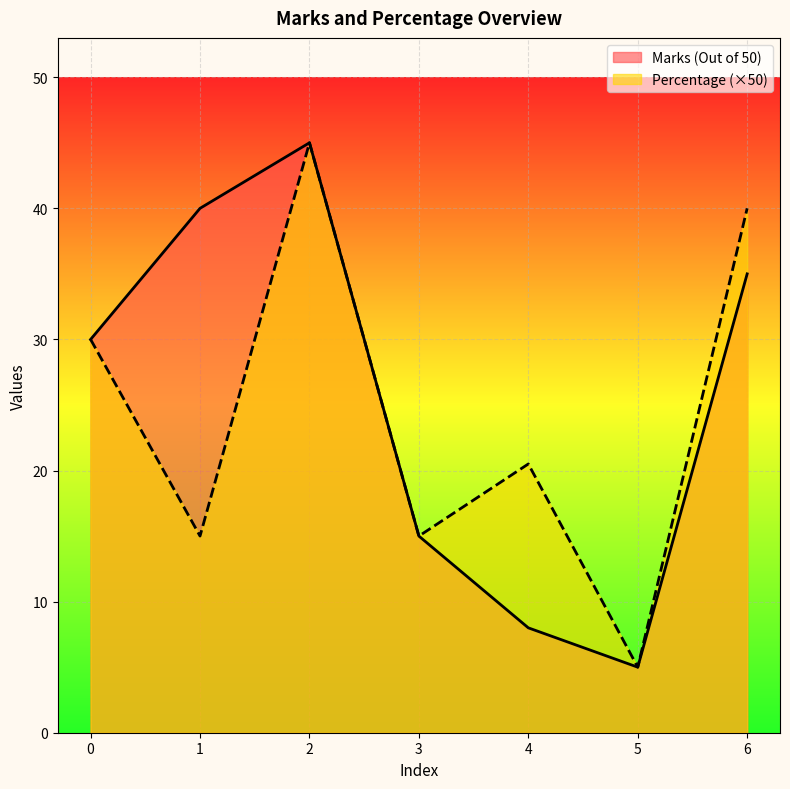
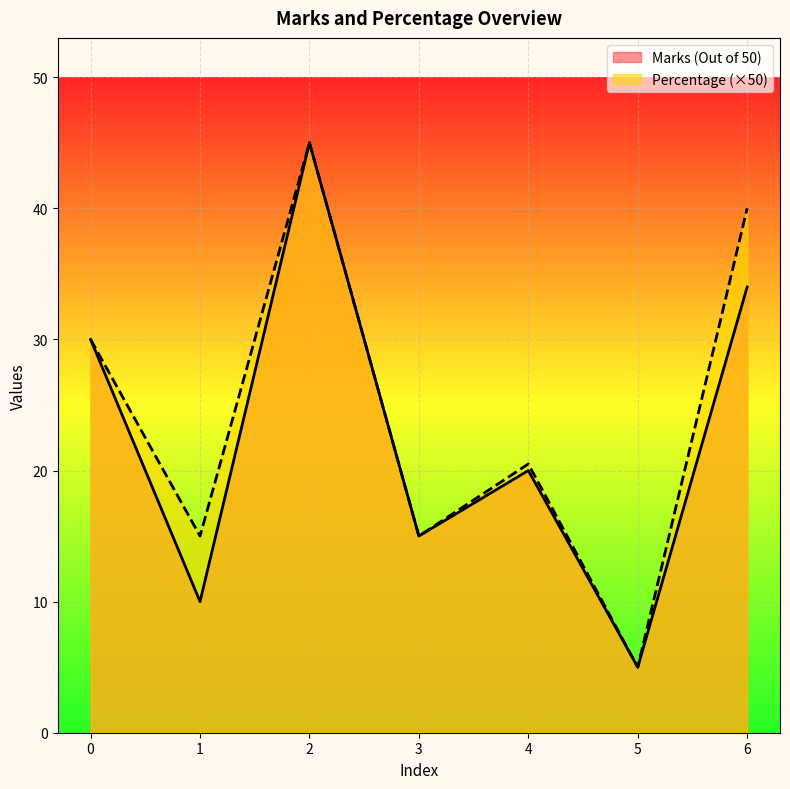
  {
    "Marks (Out of 50)": {
-     "1": 40,
-     "4": 8,
-     "6": 35
+     "1": 10,
+     "4": 20,
+     "6": 34
    },
    "Percentage (×50)": {
      "1": 15,
      "4": 20.5,
      "6": 40
    }
  }
